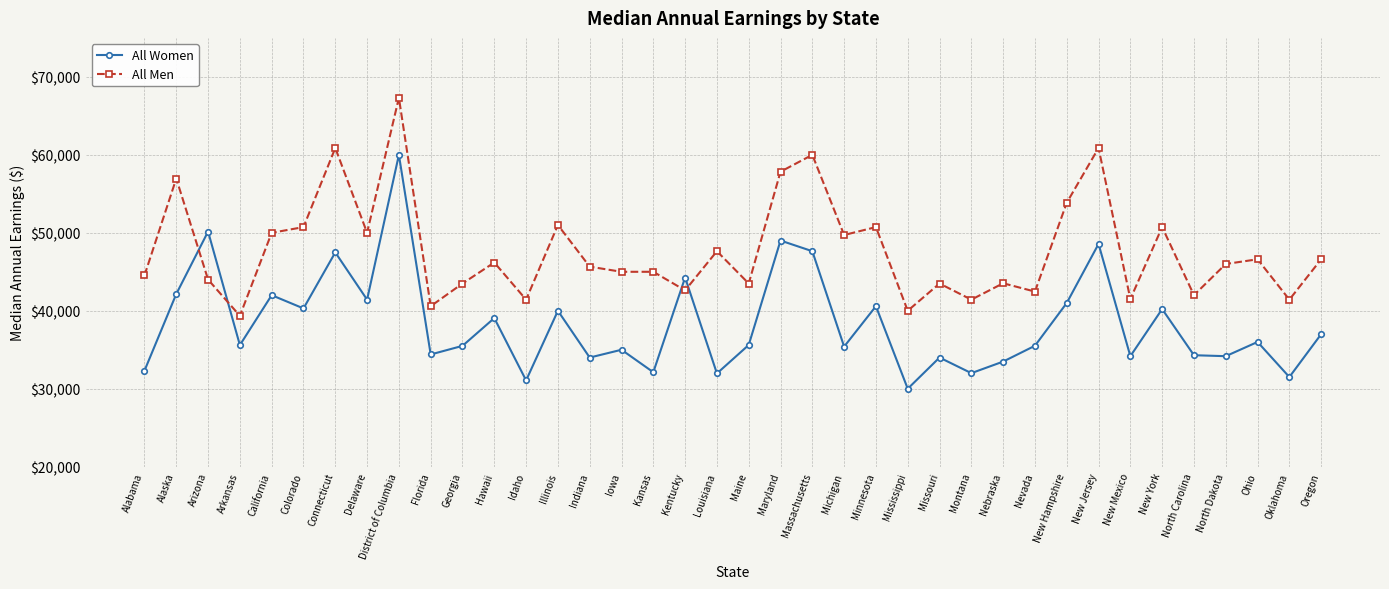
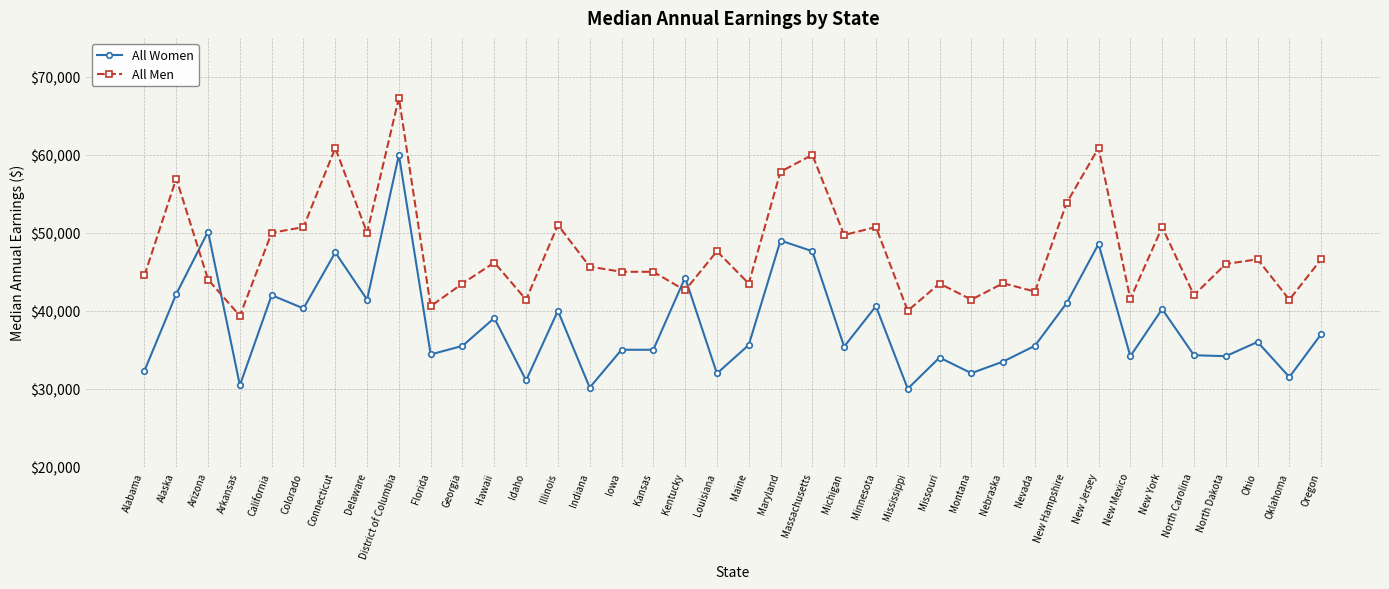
  {
    "All Women": {
      "Alabama": "$32,000",
      "Alaska": "$42,000",
      "Arizona": "$50,000",
-     "Arkansas": "$36,000",
+     "Arkansas": "$30,000",
      "California": "$42,000",
      "Colorado": "$40,000",
      "Connecticut": "$47,000",
      "Delaware": "$41,000",
      "District of Columbia": "$60,000",
      "Florida": "$34,000",
      "Georgia": "$36,000",
      "Hawaii": "$39,000",
      "Idaho": "$31,000",
      "Illinois": "$40,000",
-     "Indiana": "$34,000",
+     "Indiana": "$30,000",
      "Iowa": "$35,000",
-     "Kansas": "$32,000",
+     "Kansas": "$35,000",
      "Kentucky": "$44,000",
      "Louisiana": "$32,000",
      "Maine": "$36,000",
      "Maryland": "$49,000",
      "Massachusetts": "$48,000",
      "Michigan": "$35,000",
      "Minnesota": "$41,000",
      "Mississippi": "$30,000",
      "Missouri": "$34,000",
      "Montana": "$32,000",
      "Nebraska": "$33,000",
      "Nevada": "$36,000",
      "New Hampshire": "$41,000",
      "New Jersey": "$49,000",
      "New Mexico": "$34,000",
      "New York": "$40,000",
      "North Carolina": "$34,000",
      "North Dakota": "$34,000",
      "Ohio": "$36,000",
      "Oklahoma": "$32,000",
      "Oregon": "$37,000"
    },
    "All Men": {
      "Alabama": "$45,000",
      "Alaska": "$57,000",
      "Arizona": "$44,000",
      "Arkansas": "$39,000",
      "California": "$50,000",
      "Colorado": "$51,000",
      "Connecticut": "$61,000",
      "Delaware": "$50,000",
      "District of Columbia": "$67,000",
      "Florida": "$41,000",
      "Georgia": "$43,000",
      "Hawaii": "$46,000",
      "Idaho": "$41,000",
      "Illinois": "$51,000",
      "Indiana": "$46,000",
      "Iowa": "$45,000",
      "Kansas": "$45,000",
      "Kentucky": "$43,000",
      "Louisiana": "$48,000",
      "Maine": "$43,000",
      "Maryland": "$58,000",
      "Massachusetts": "$60,000",
      "Michigan": "$50,000",
      "Minnesota": "$51,000",
      "Mississippi": "$40,000",
      "Missouri": "$43,000",
      "Montana": "$41,000",
      "Nebraska": "$44,000",
      "Nevada": "$42,000",
      "New Hampshire": "$54,000",
      "New Jersey": "$61,000",
      "New Mexico": "$42,000",
      "New York": "$51,000",
      "North Carolina": "$42,000",
      "North Dakota": "$46,000",
      "Ohio": "$47,000",
      "Oklahoma": "$41,000",
      "Oregon": "$47,000"
    }
  }
